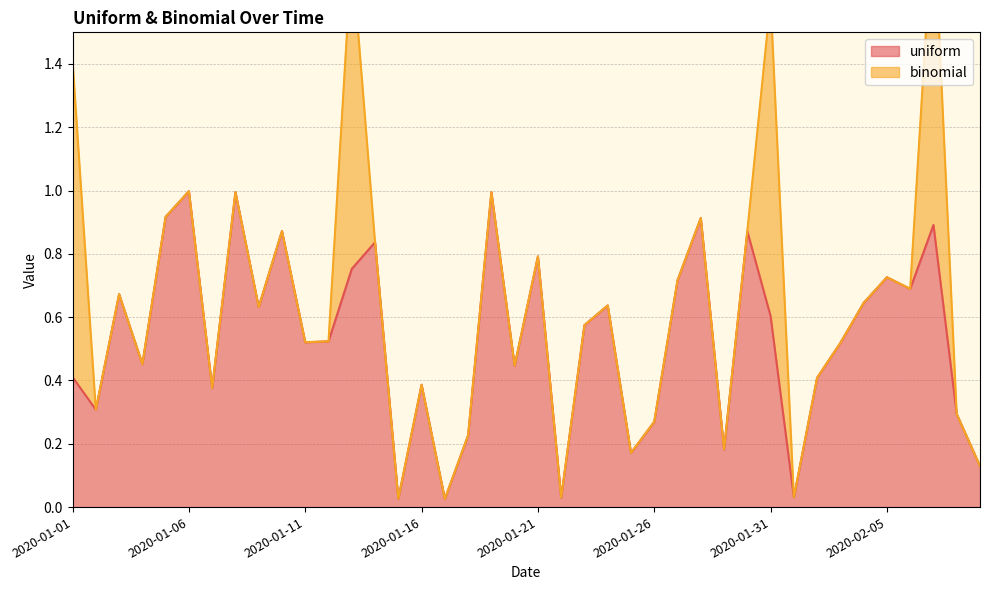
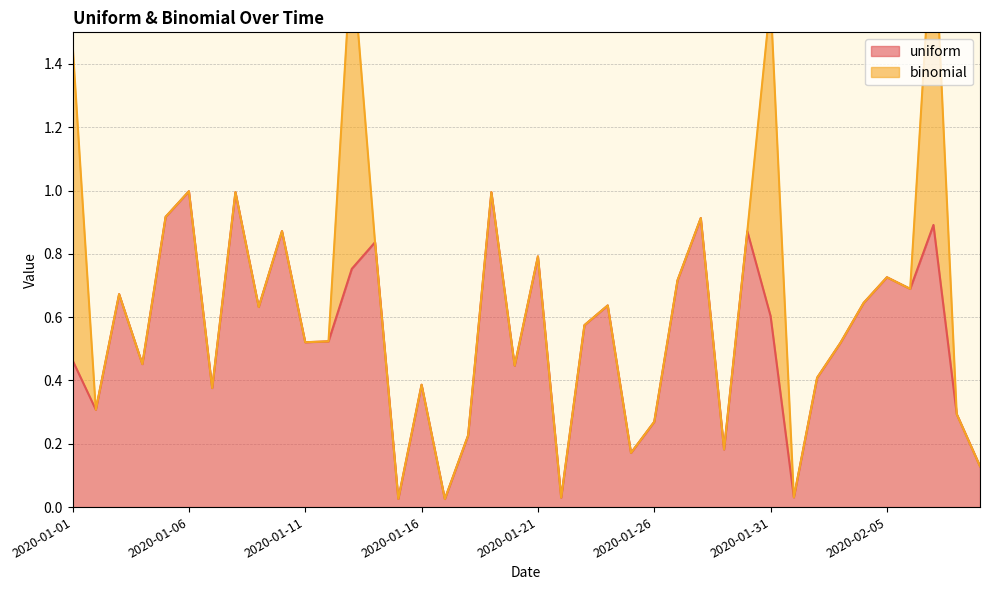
  {
    "uniform": {
-     "2020-01-01": 0.41,
+     "2020-01-01": 0.46,
      "2020-01-31": 0.60
    },
    "binomial": {
      "2020-01-01": 1.00
    }
  }
